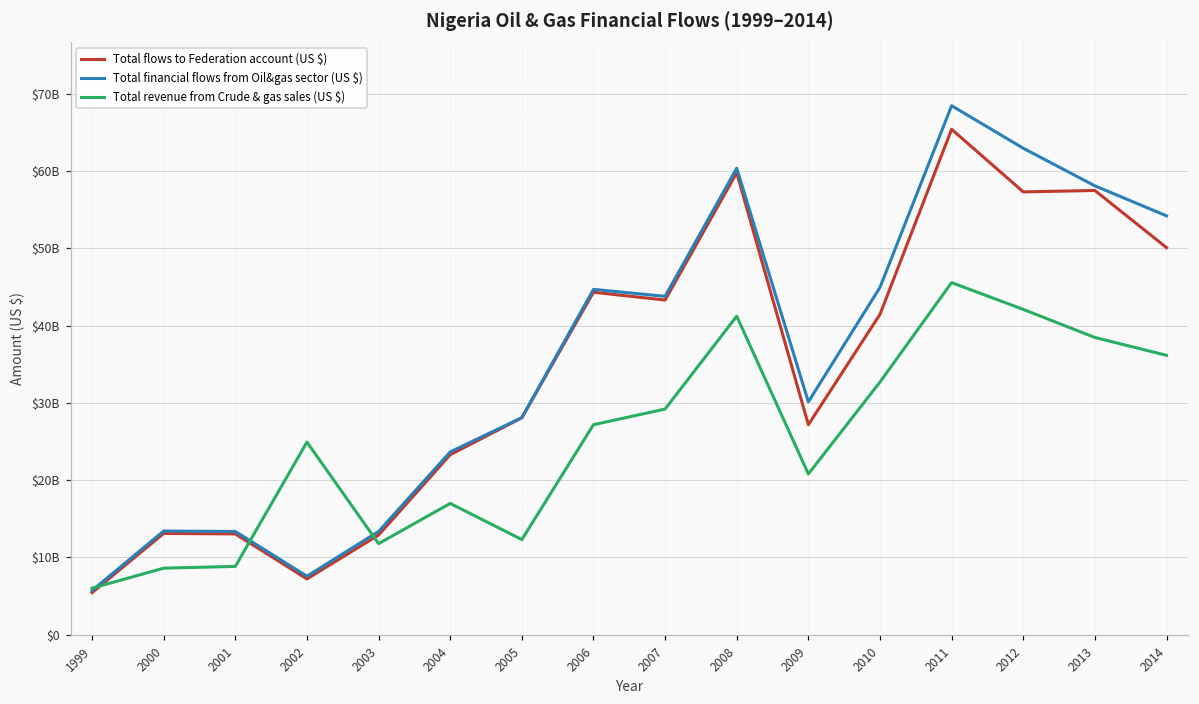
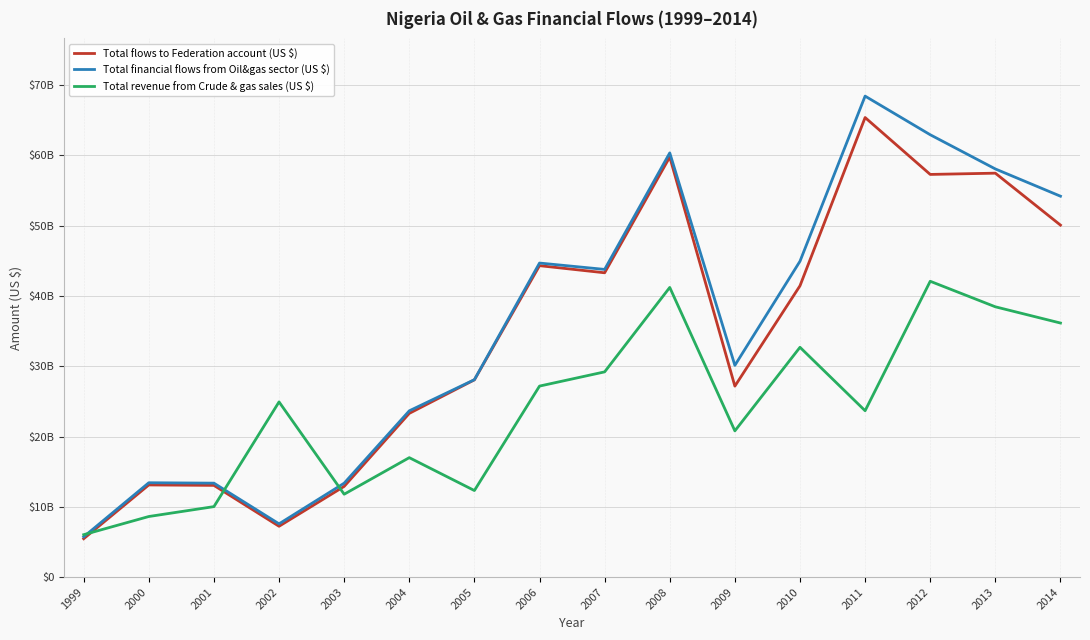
  {
    "Total flows to Federation account (US $)": {
      "2003": "$13000000000",
      "2004": "$23000000000",
      "2006": "$44000000000",
      "2007": "$43000000000",
      "2008": "$60000000000",
      "2009": "$27000000000",
      "2010": "$41000000000",
      "2011": "$65000000000",
      "2012": "$57000000000",
      "2013": "$57000000000",
      "2014": "$50000000000"
    },
    "Total financial flows from Oil&gas sector (US $)": {
      "2003": "$13000000000",
      "2004": "$24000000000",
      "2006": "$45000000000",
      "2007": "$44000000000",
      "2008": "$60000000000",
      "2009": "$30000000000",
      "2010": "$45000000000",
      "2011": "$68000000000",
      "2012": "$63000000000",
      "2013": "$58000000000",
      "2014": "$54000000000"
    },
    "Total revenue from Crude & gas sales (US $)": {
      "2000": "$9000000000",
-     "2001": "$9000000000",
+     "2001": "$10000000000",
      "2002": "$25000000000",
      "2003": "$12000000000",
      "2004": "$17000000000",
      "2005": "$12000000000",
      "2006": "$27000000000",
      "2007": "$29000000000",
      "2008": "$41000000000",
      "2009": "$21000000000",
      "2010": "$33000000000",
-     "2011": "$46000000000",
+     "2011": "$24000000000",
      "2012": "$42000000000",
      "2013": "$38000000000",
      "2014": "$36000000000"
    }
  }
